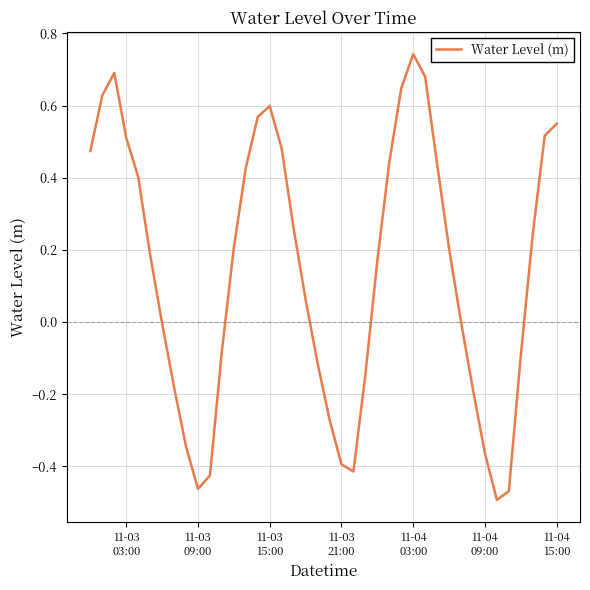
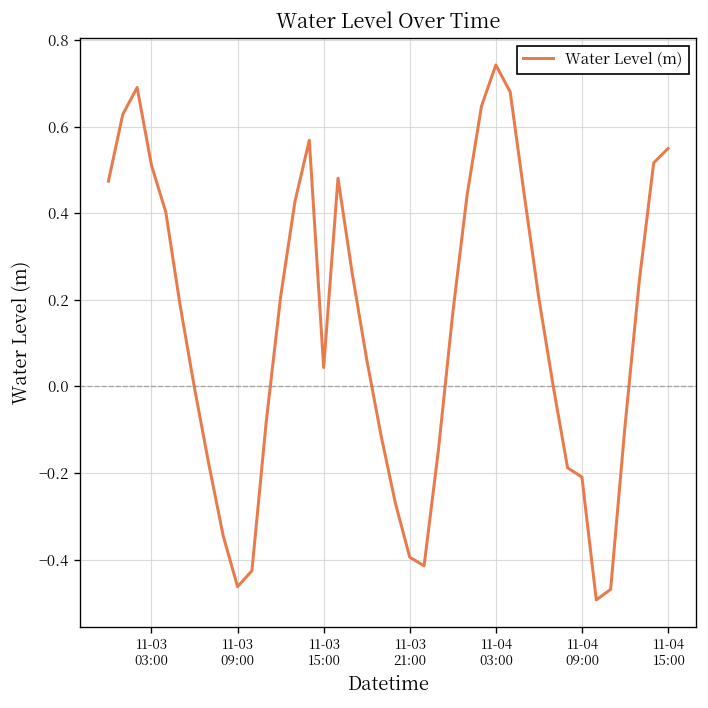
  {
    "11-03 03:00": 0.51,
    "11-03 09:00": -0.46,
-   "11-03 15:00": 0.60,
+   "11-03 15:00": 0.04,
    "11-03 21:00": -0.39,
    "11-04 03:00": 0.74,
-   "11-04 09:00": -0.36,
+   "11-04 09:00": -0.21,
    "11-04 15:00": 0.55
  }
